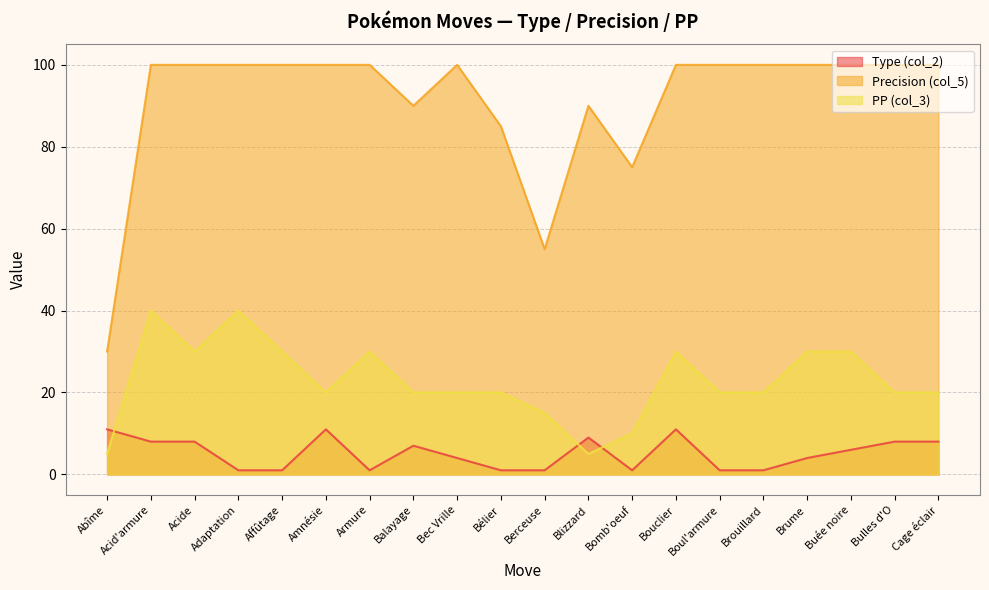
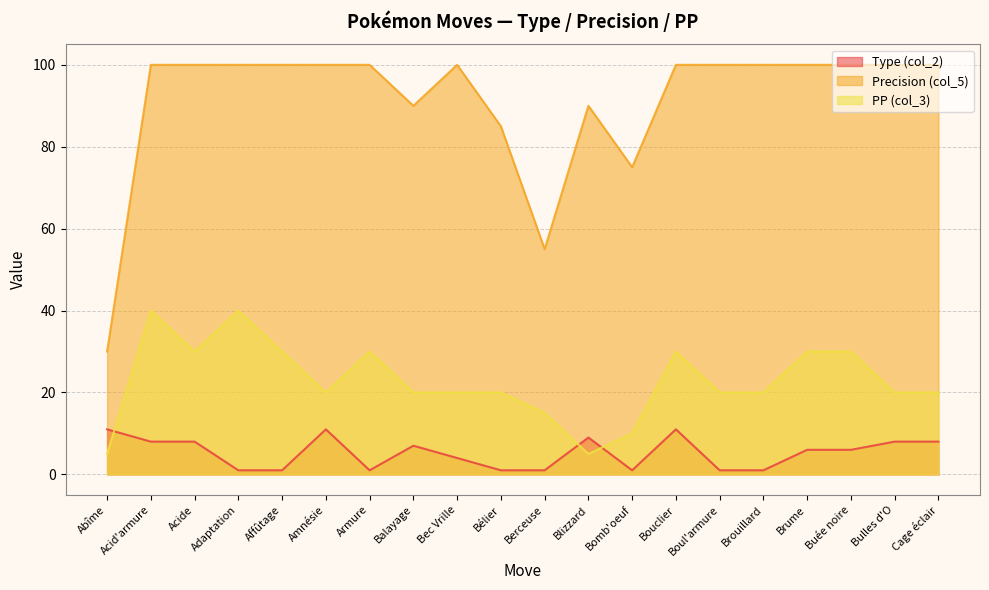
  {
    "Type (col_2)": {
      "Abîme": 11,
      "Acid'armure": 8,
      "Acide": 8,
      "Adaptation": 1,
      "Affûtage": 1,
      "Amnésie": 11,
      "Armure": 1,
      "Balayage": 7,
      "Bec Vrille": 4,
      "Bélier": 1,
      "Berceuse": 1,
      "Blizzard": 9,
      "Bomb'oeuf": 1,
      "Bouclier": 11,
      "Boul'armure": 1,
      "Brouillard": 1,
-     "Brume": 4,
+     "Brume": 6,
      "Buée noire": 6,
      "Bulles d'O": 8,
      "Cage éclair": 8
    }
  }
